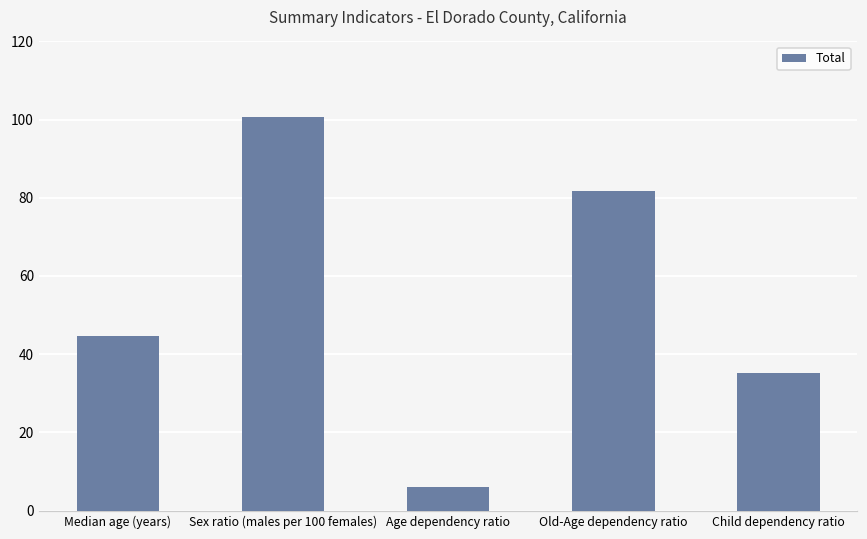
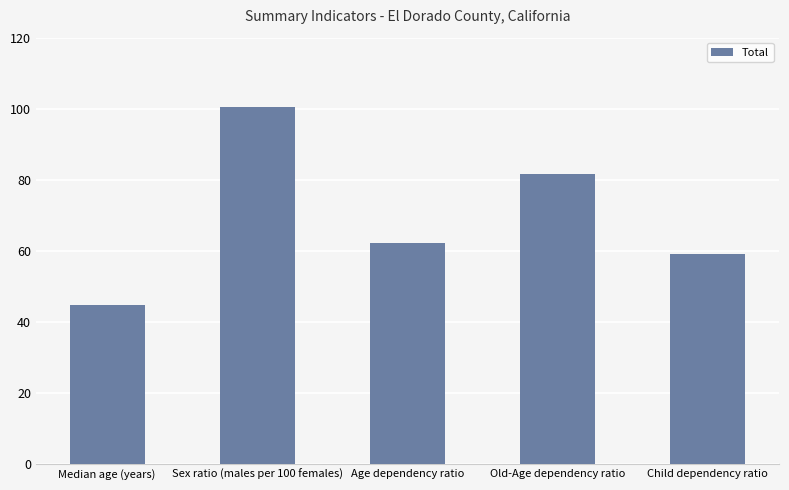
  {
    "Median age (years)": 45,
    "Sex ratio (males per 100 females)": 101,
-   "Age dependency ratio": 6,
+   "Age dependency ratio": 62,
    "Old-Age dependency ratio": 82,
-   "Child dependency ratio": 35
+   "Child dependency ratio": 59
  }
